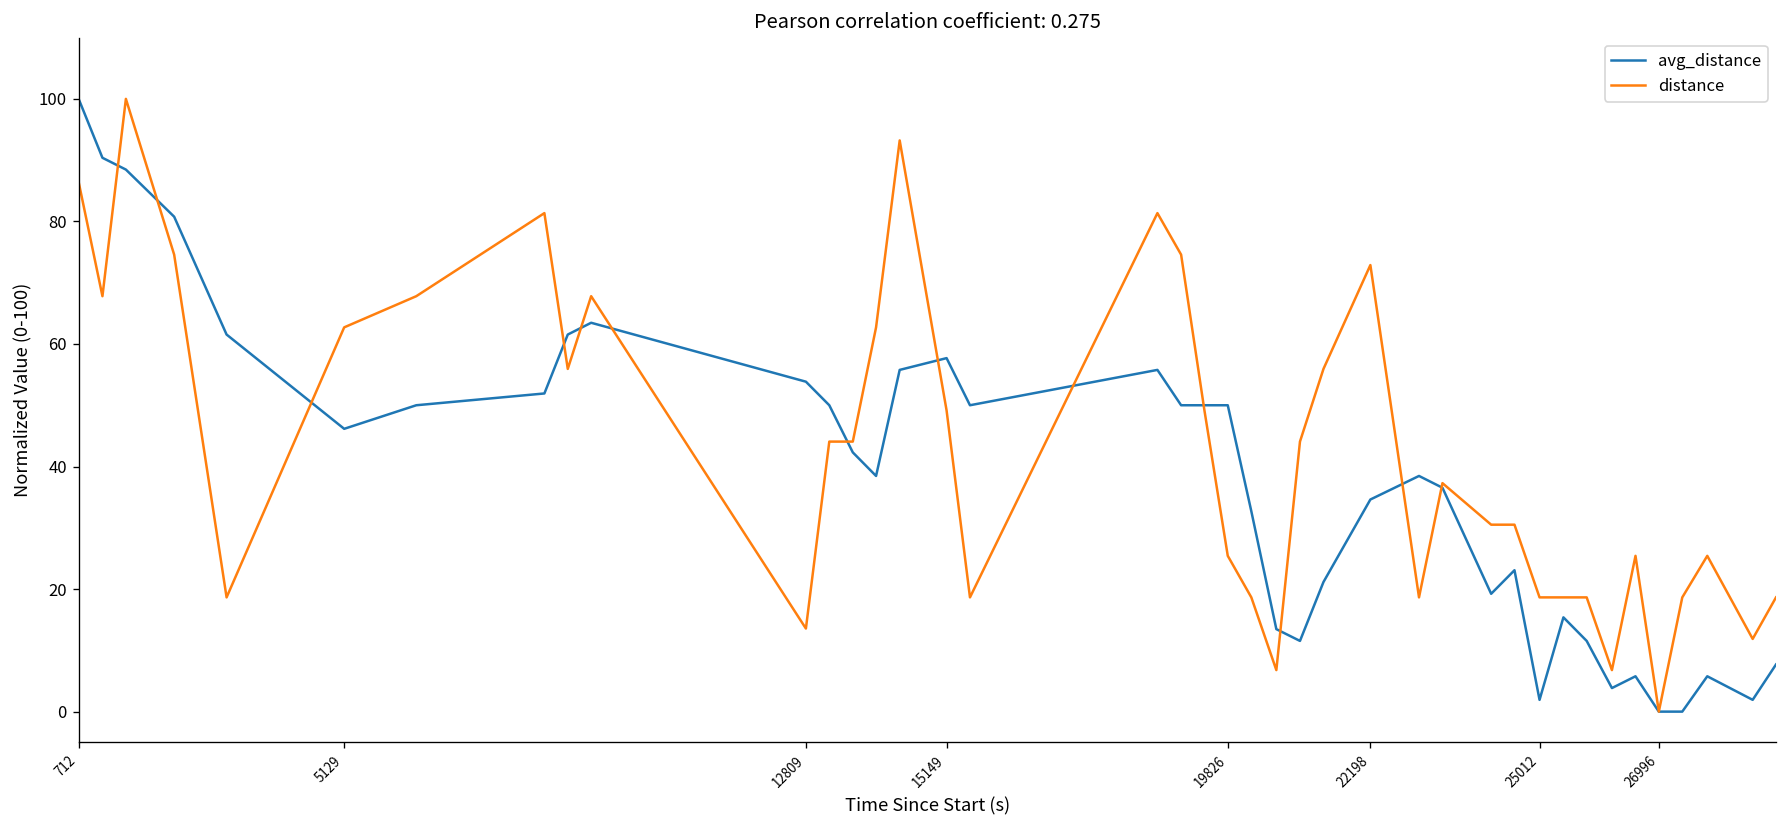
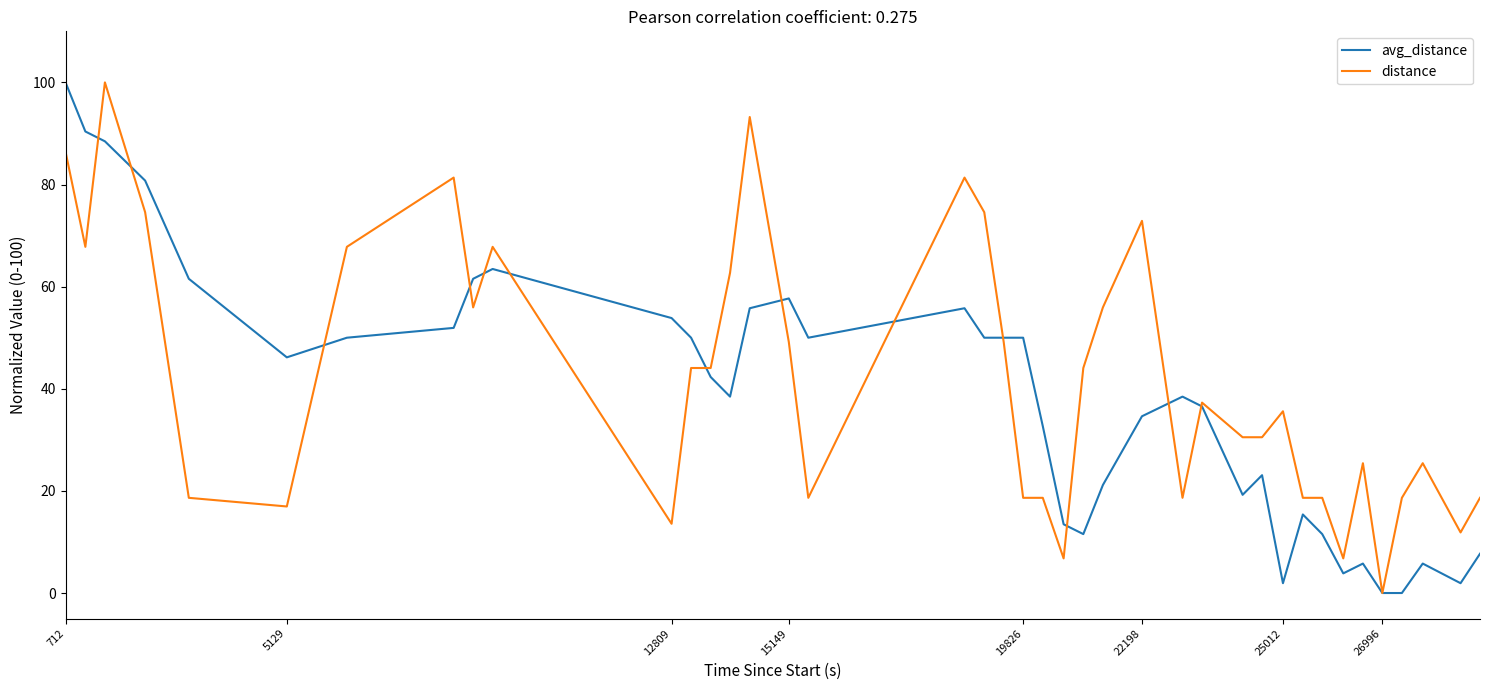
  {
    "avg_distance": {
      "712": 100,
      "5129": 46,
      "12809": 54,
      "15149": 58,
      "19826": 50,
      "22198": 35,
      "25012": 2
    },
    "distance": {
      "712": 86,
-     "5129": 63,
+     "5129": 17,
      "12809": 14,
      "15149": 49,
-     "19826": 25,
+     "19826": 19,
      "22198": 73,
-     "25012": 19
+     "25012": 36
    }
  }
